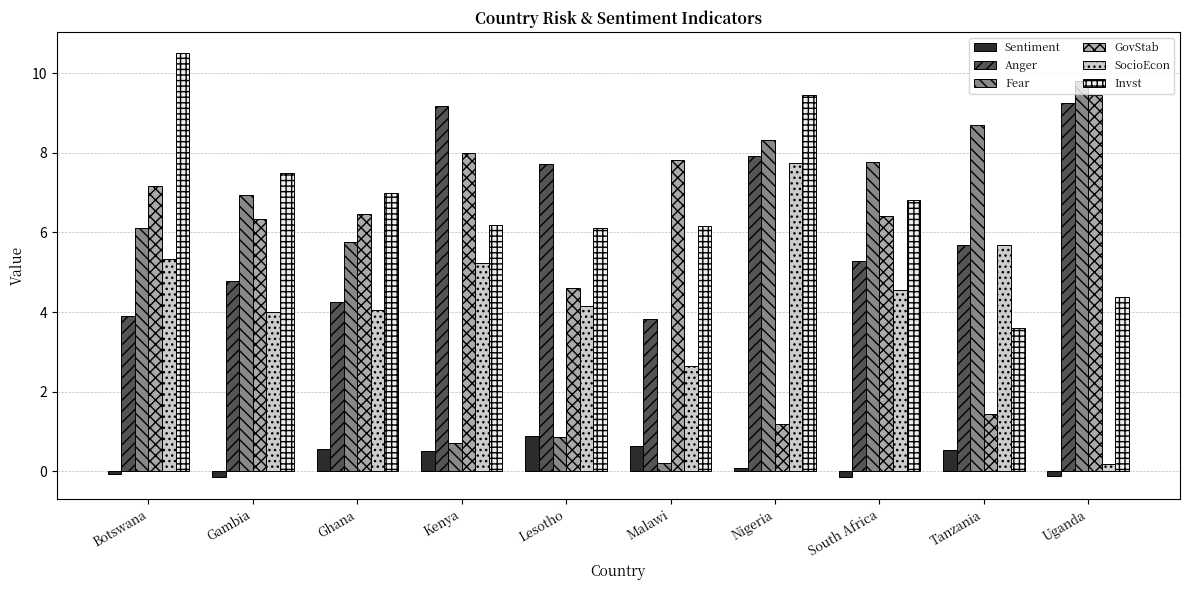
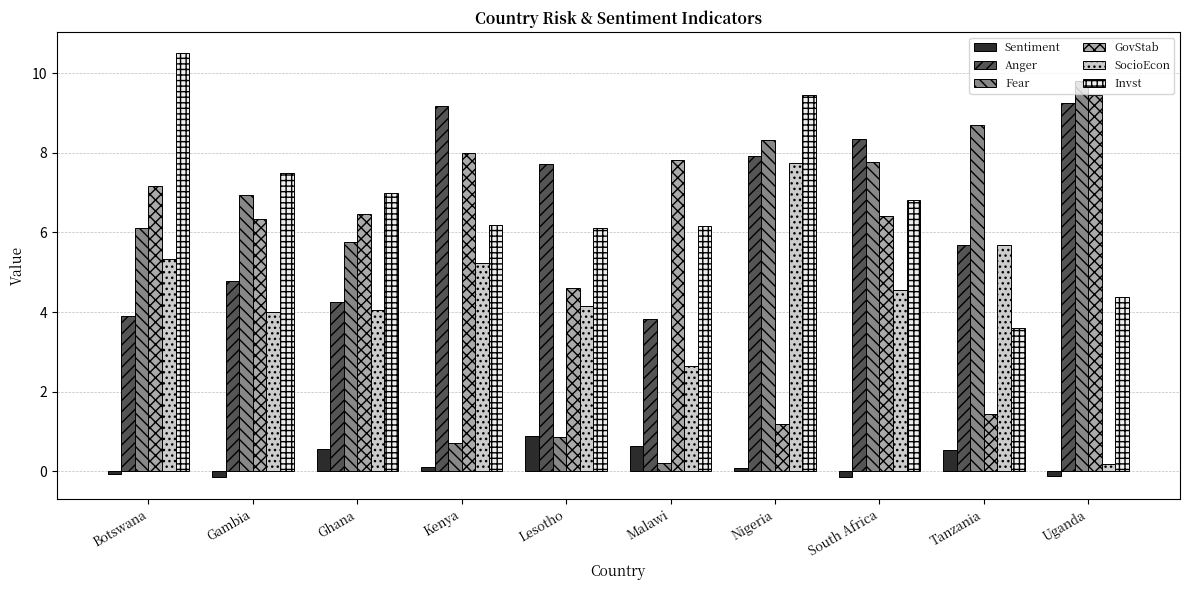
  {
    "Sentiment": {
      "Gambia": -0.1,
      "Ghana": 0.6,
-     "Kenya": 0.5,
+     "Kenya": 0.1,
      "Lesotho": 0.9,
      "Malawi": 0.7,
      "Nigeria": 0.1,
      "South Africa": -0.2,
      "Tanzania": 0.5,
      "Uganda": -0.1
    },
    "Anger": {
      "Botswana": 3.9,
      "Gambia": 4.8,
      "Ghana": 4.3,
      "Kenya": 9.2,
      "Lesotho": 7.7,
      "Malawi": 3.8,
      "Nigeria": 7.9,
-     "South Africa": 5.3,
+     "South Africa": 8.4,
      "Tanzania": 5.7,
      "Uganda": 9.3
    }
  }
